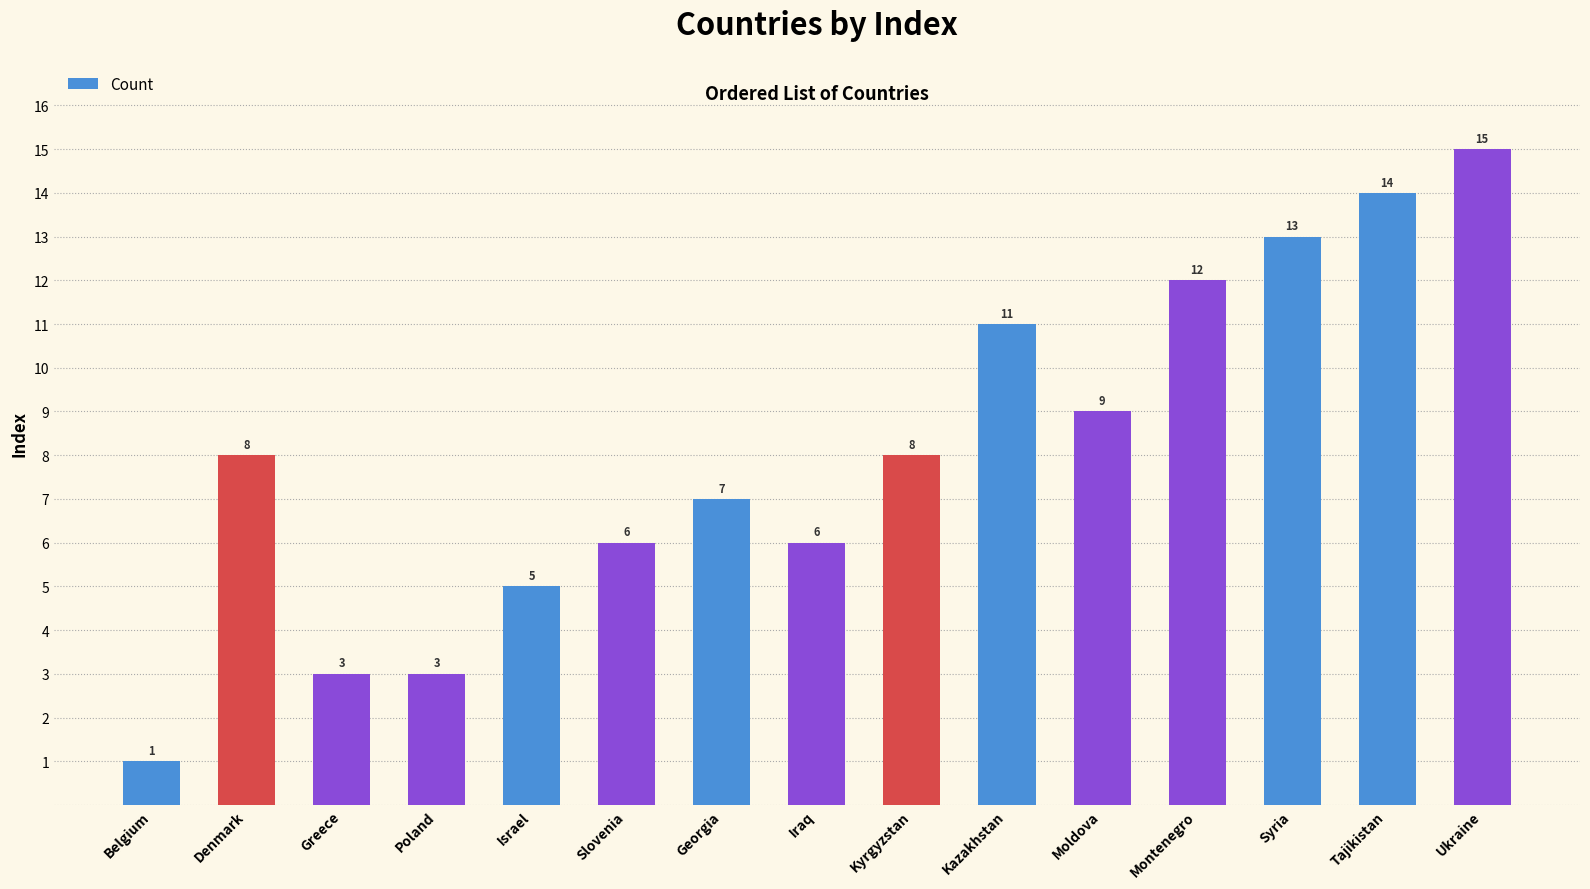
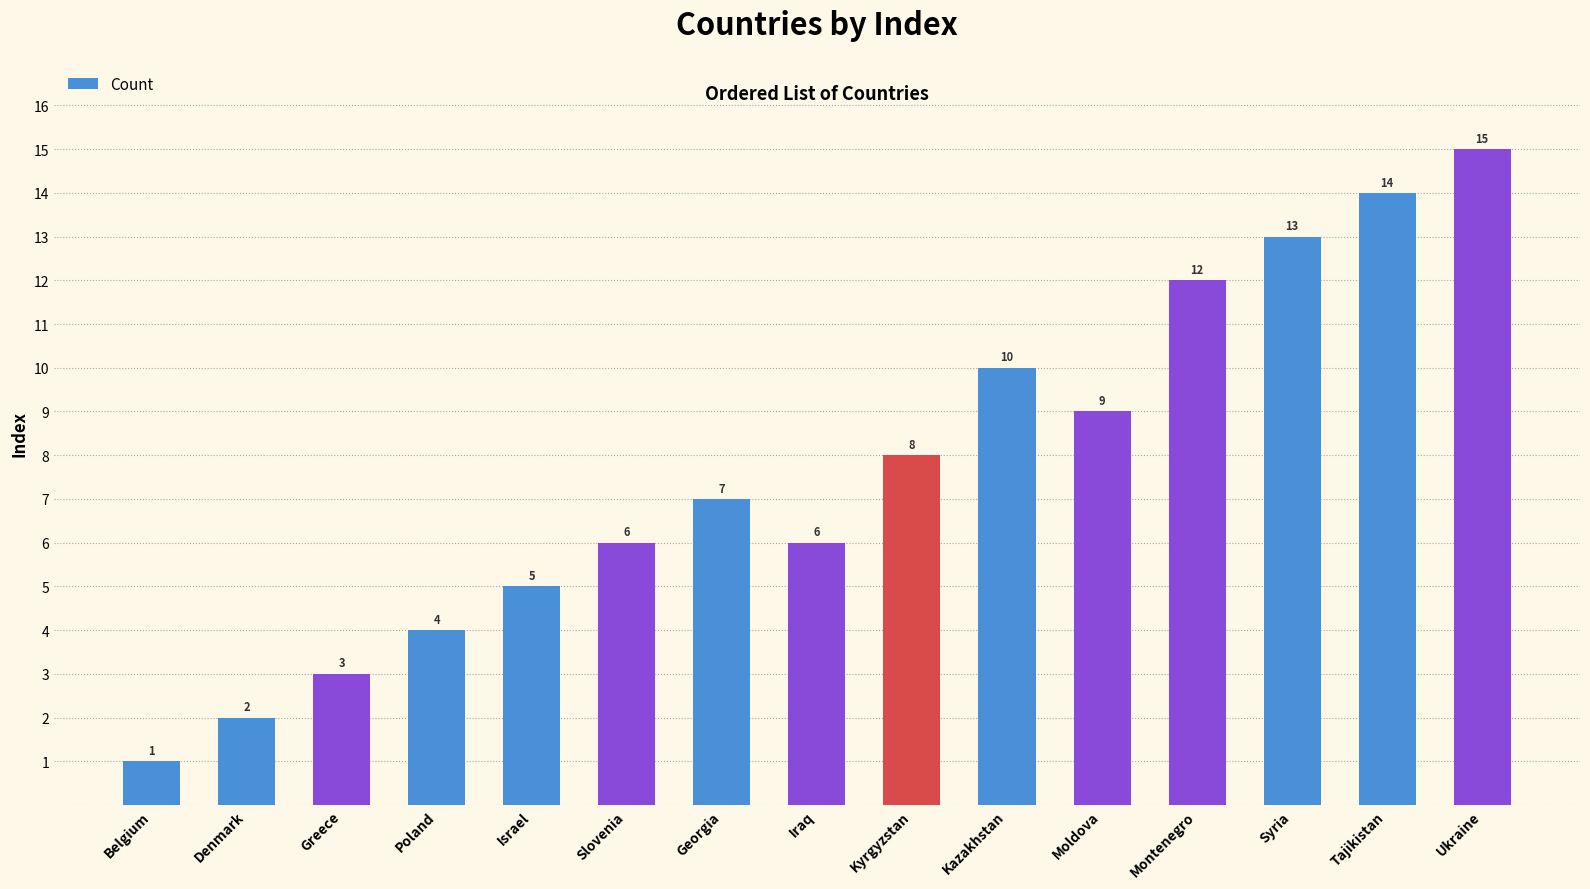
  {
    "Belgium": 1,
-   "Denmark": 8,
+   "Denmark": 2,
    "Greece": 3,
-   "Poland": 3,
+   "Poland": 4,
    "Israel": 5,
    "Slovenia": 6,
    "Georgia": 7,
    "Iraq": 6,
    "Kyrgyzstan": 8,
-   "Kazakhstan": 11,
+   "Kazakhstan": 10,
    "Moldova": 9,
    "Montenegro": 12,
    "Syria": 13,
    "Tajikistan": 14,
    "Ukraine": 15
  }
